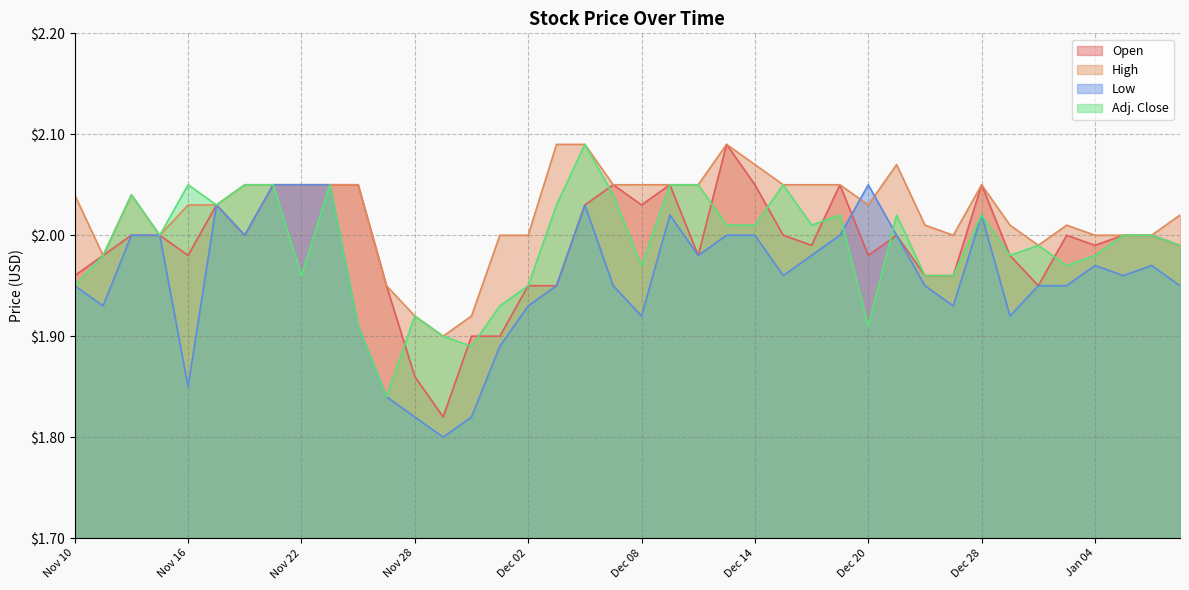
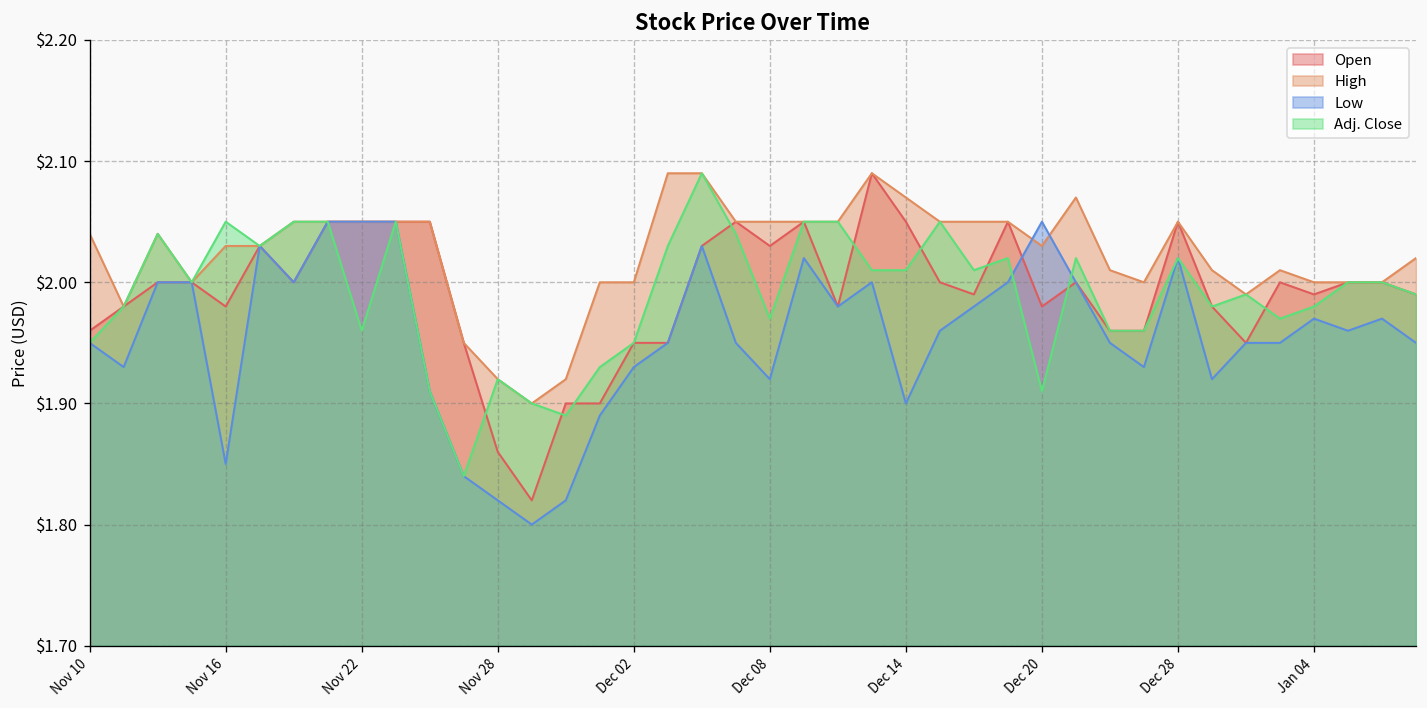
  {
    "Low": {
      "Nov 16": "$1.850",
      "Nov 28": "$1.820",
      "Dec 02": "$1.930",
      "Dec 08": "$1.920",
-     "Dec 14": "$2.0",
+     "Dec 14": "$1.9",
      "Dec 20": "$2.050",
      "Jan 04": "$1.970"
    },
    "Adj. Close": {
      "Nov 16": "$2.050",
      "Nov 22": "$1.960",
      "Dec 08": "$1.970",
      "Dec 14": "$2.010",
      "Dec 20": "$1.910",
      "Jan 04": "$1.980"
    }
  }
